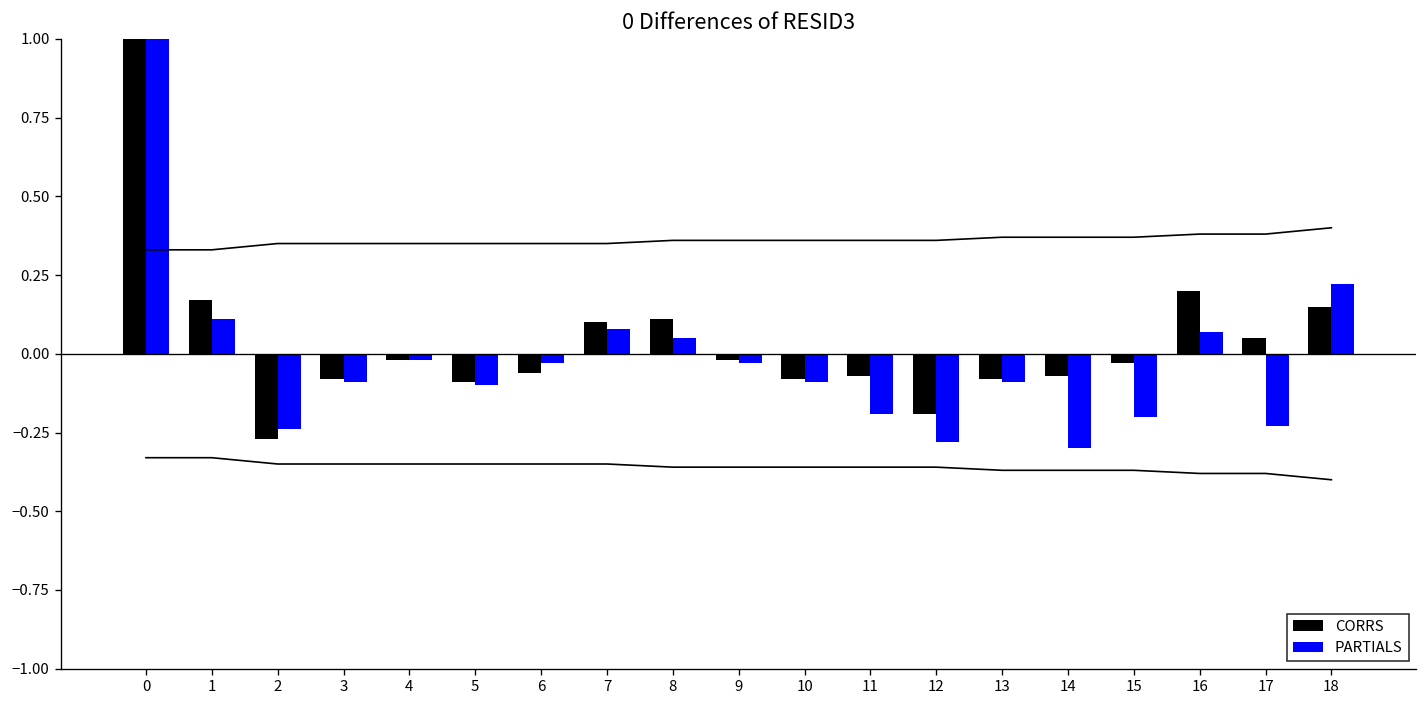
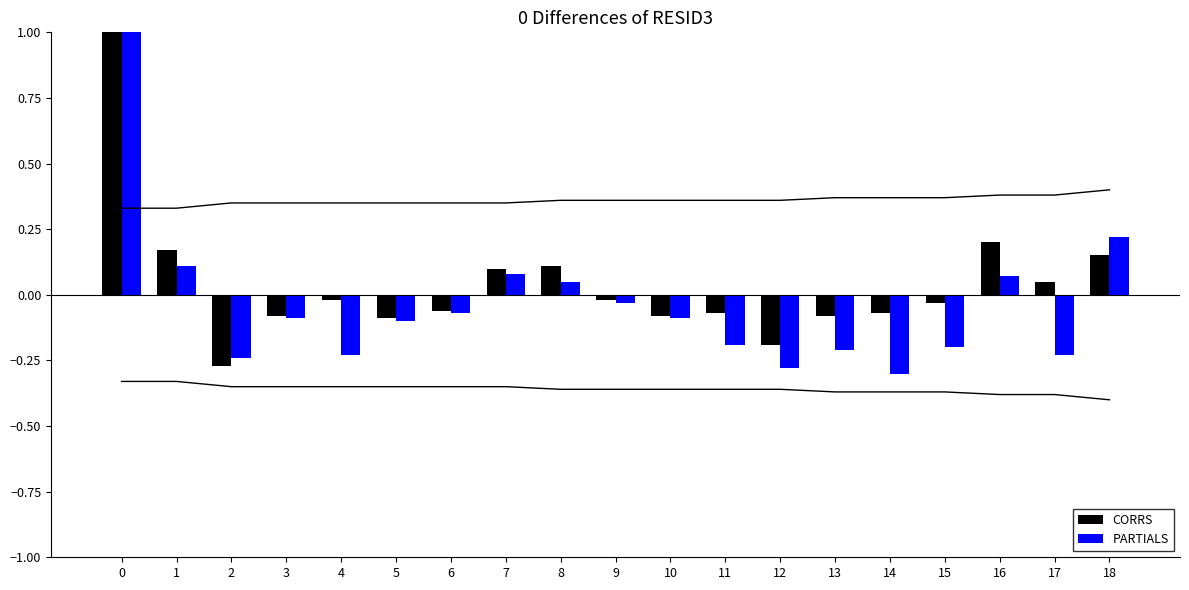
  {
    "PARTIALS": {
      "0": 1.00,
      "1": 0.11,
      "2": -0.24,
      "3": -0.09,
-     "4": -0.02,
+     "4": -0.23,
      "5": -0.10,
-     "6": -0.03,
+     "6": -0.07,
      "7": 0.08,
      "8": 0.05,
      "9": -0.03,
      "10": -0.09,
      "11": -0.19,
      "12": -0.28,
-     "13": -0.09,
+     "13": -0.21,
      "14": -0.30,
      "15": -0.20,
      "16": 0.07,
      "17": -0.23,
      "18": 0.22
    }
  }
